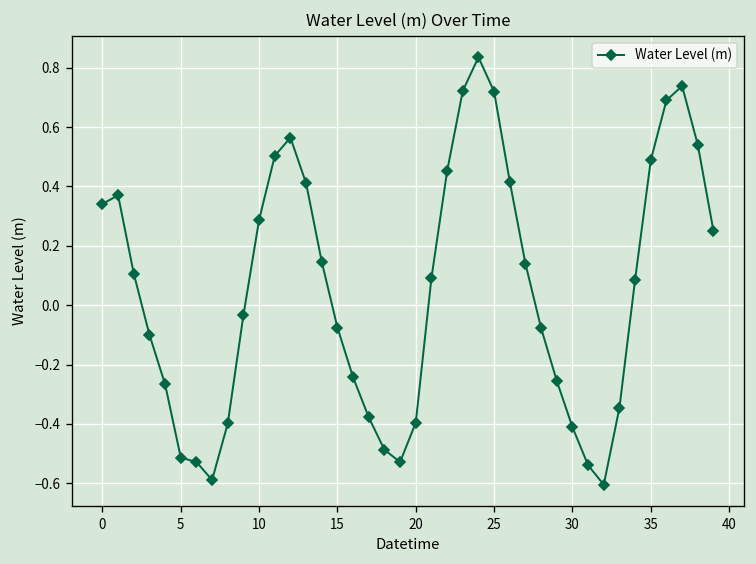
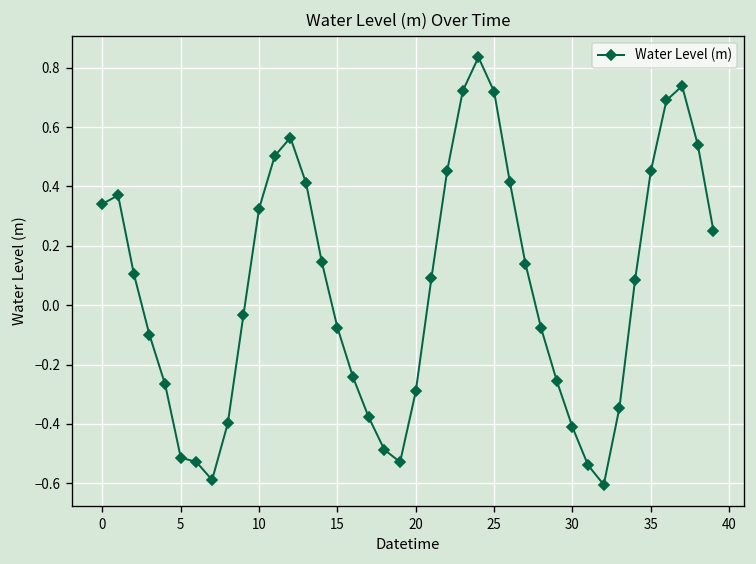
  {
    "0": 0.34,
    "5": -0.51,
-   "10": 0.29,
+   "10": 0.33,
    "15": -0.08,
-   "20": -0.40,
+   "20": -0.29,
    "25": 0.72,
    "30": -0.41,
-   "35": 0.49
+   "35": 0.45
  }
